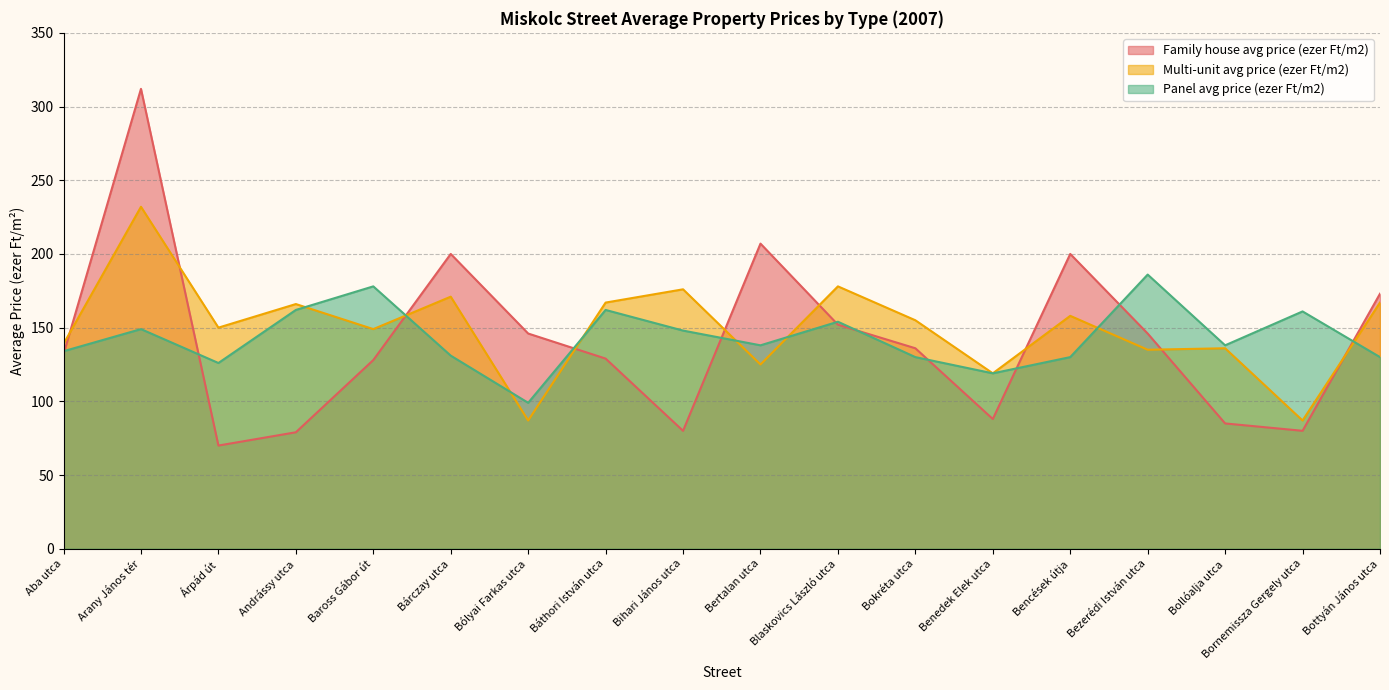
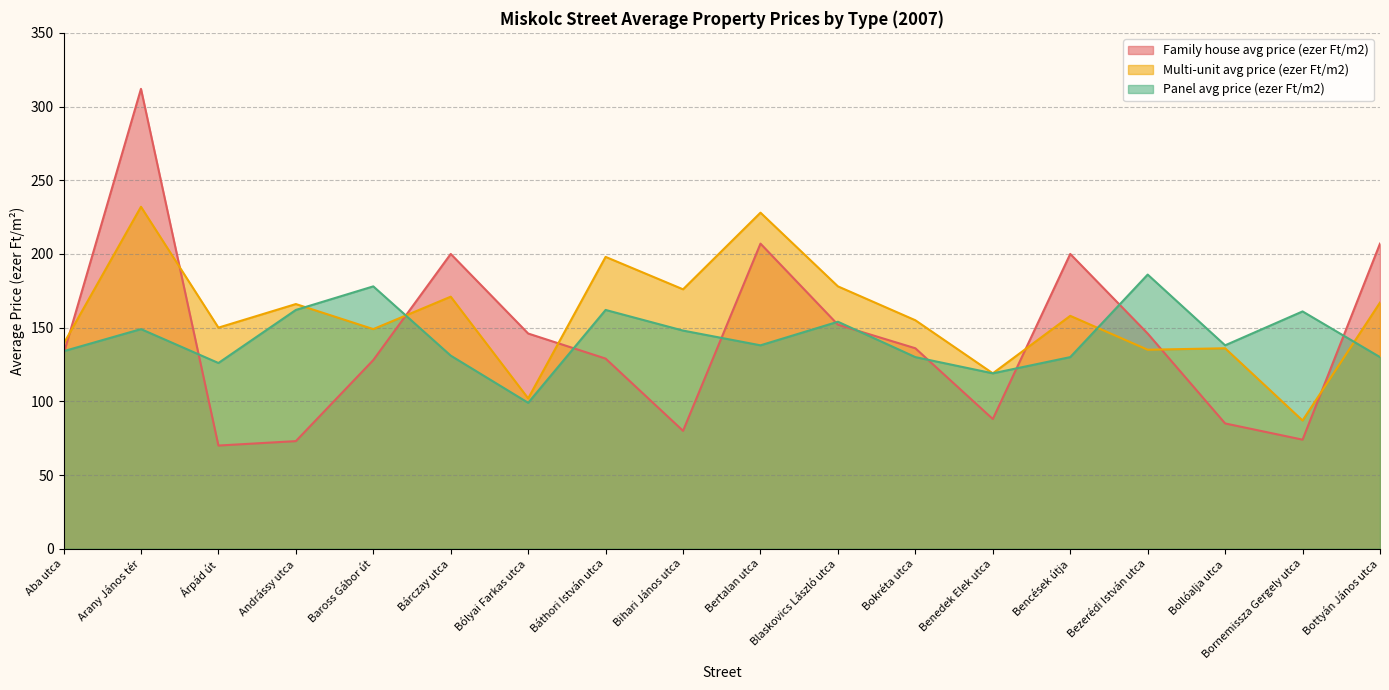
  {
    "Family house avg price (ezer Ft/m2)": {
      "Aba utca": 132,
      "Arany János tér": 312,
      "Árpád út": 70,
-     "Andrássy utca": 79,
+     "Andrássy utca": 73,
      "Baross Gábor út": 128,
      "Bárczay utca": 200,
      "Bólyai Farkas utca": 146,
      "Báthori István utca": 129,
      "Bihari János utca": 80,
      "Bertalan utca": 207,
      "Blaskovics László utca": 152,
      "Bokréta utca": 136,
      "Benedek Elek utca": 88,
      "Bencések útja": 200,
      "Bezerédi István utca": 146,
      "Bollóalja utca": 85,
-     "Bornemissza Gergely utca": 80,
-     "Bottyán János utca": 173
+     "Bornemissza Gergely utca": 74,
+     "Bottyán János utca": 207
    },
    "Multi-unit avg price (ezer Ft/m2)": {
      "Aba utca": 139,
      "Arany János tér": 232,
      "Árpád út": 150,
      "Andrássy utca": 166,
      "Baross Gábor út": 149,
      "Bárczay utca": 171,
-     "Bólyai Farkas utca": 87,
-     "Báthori István utca": 167,
+     "Bólyai Farkas utca": 102,
+     "Báthori István utca": 198,
      "Bihari János utca": 176,
-     "Bertalan utca": 125,
+     "Bertalan utca": 228,
      "Blaskovics László utca": 178,
      "Bokréta utca": 155,
      "Bencések útja": 158,
      "Bezerédi István utca": 135,
      "Bollóalja utca": 136,
      "Bornemissza Gergely utca": 87,
      "Bottyán János utca": 167
    },
    "Panel avg price (ezer Ft/m2)": {
      "Aba utca": 134,
      "Arany János tér": 149,
      "Árpád út": 126,
      "Andrássy utca": 162,
      "Baross Gábor út": 178,
      "Bárczay utca": 131,
      "Bólyai Farkas utca": 99,
      "Báthori István utca": 162,
      "Bihari János utca": 148,
      "Bertalan utca": 138,
      "Blaskovics László utca": 154,
      "Bokréta utca": 130,
      "Bencések útja": 130,
      "Bezerédi István utca": 186,
      "Bollóalja utca": 138,
      "Bornemissza Gergely utca": 161,
      "Bottyán János utca": 130
    }
  }
